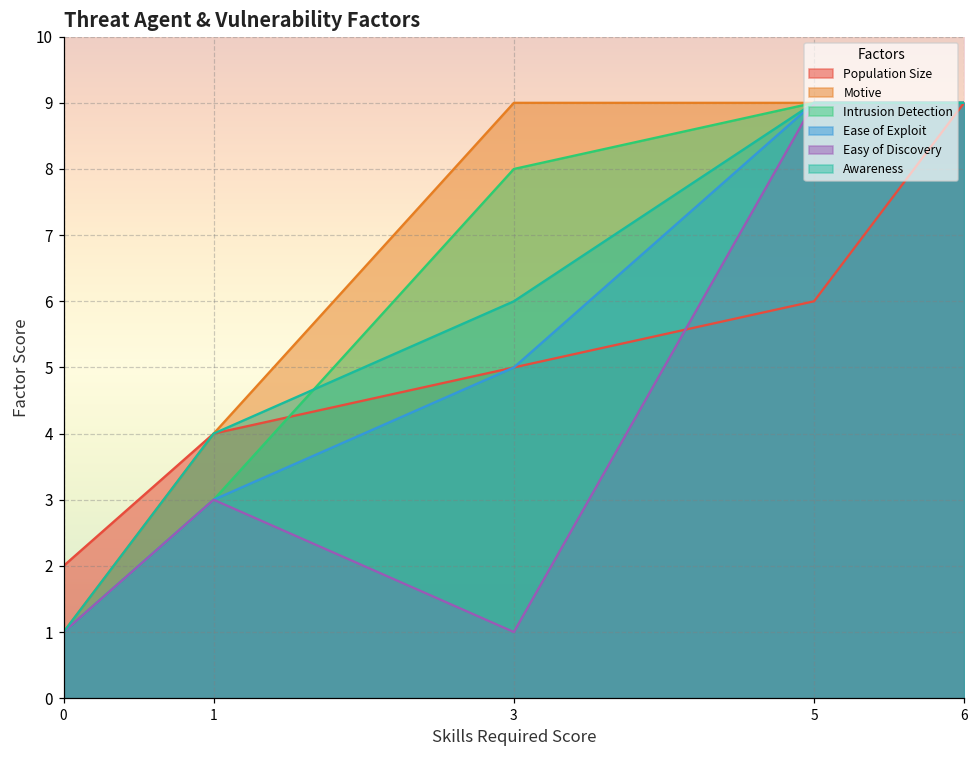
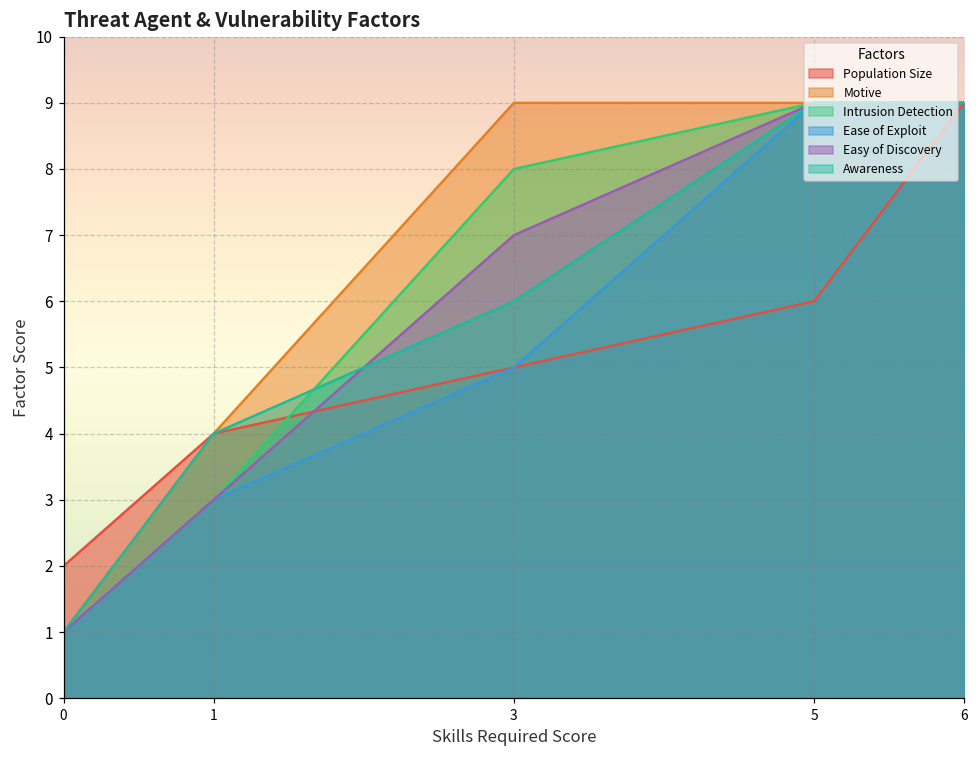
  {
    "Easy of Discovery": {
-     "3": 1
+     "3": 7
    }
  }
